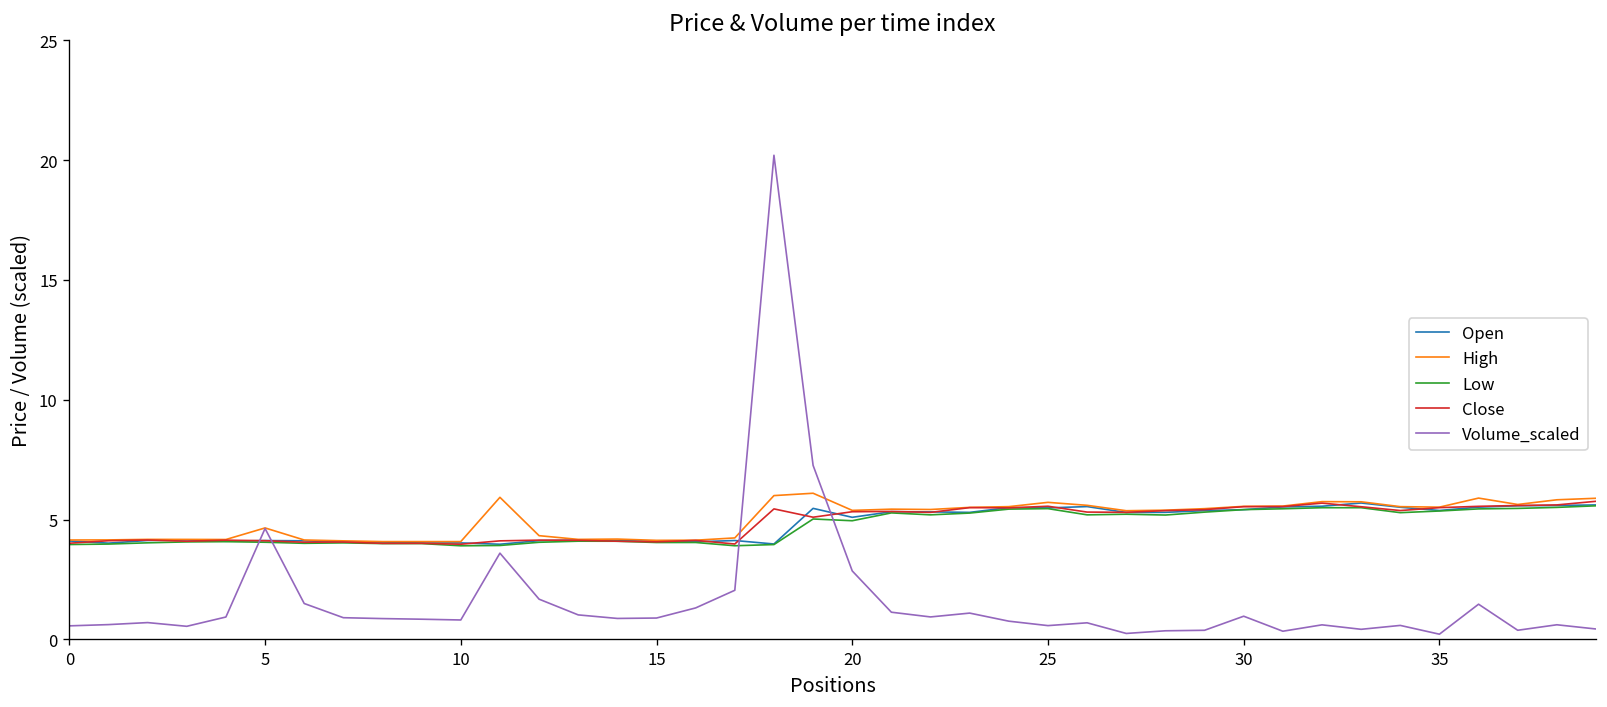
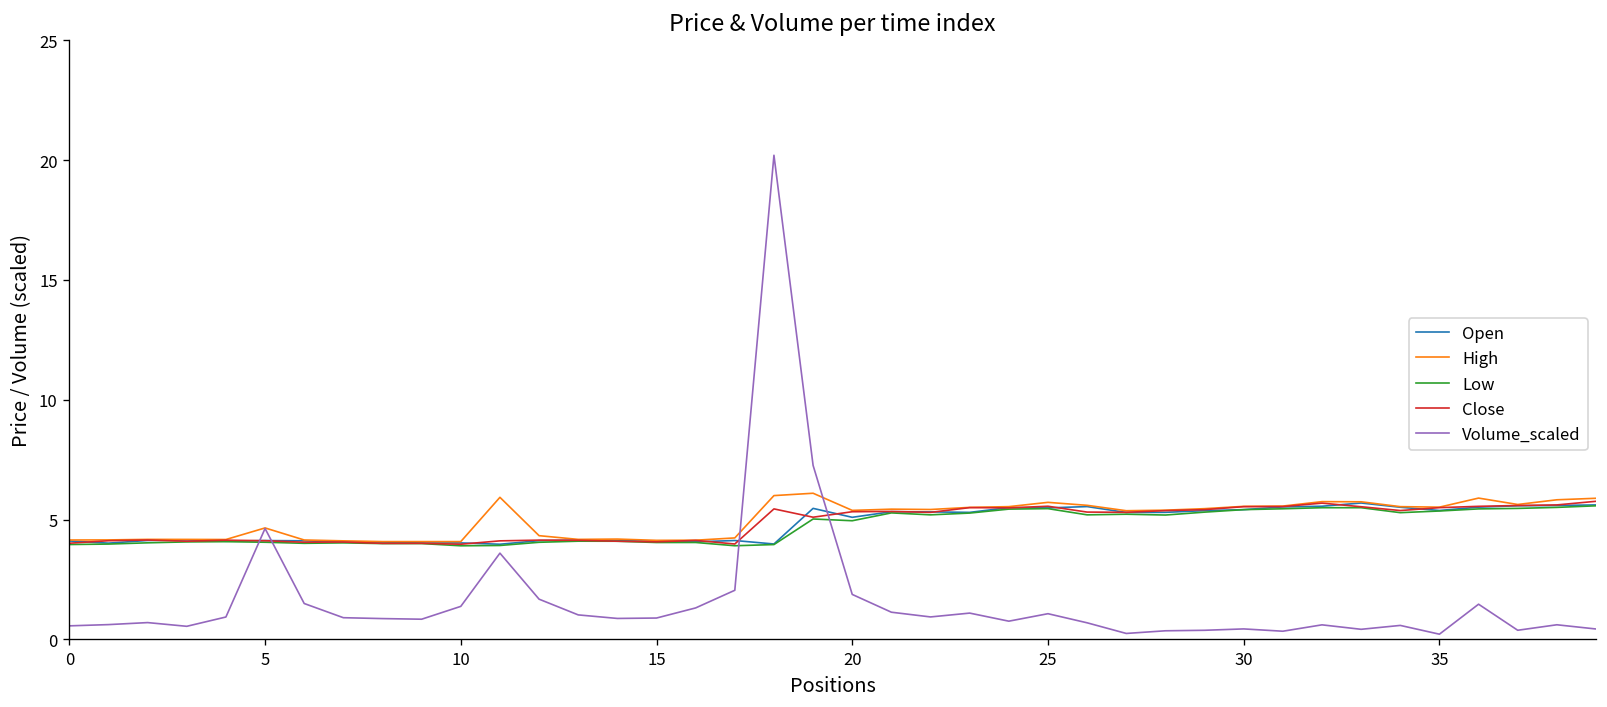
  {
    "Open": {
      "20": 5.1
    },
    "High": {
      "25": 5.7
    },
    "Low": {
      "20": 5.0
    },
    "Volume_scaled": {
      "0": 0.6,
-     "10": 0.8,
+     "10": 1.4,
      "15": 0.9,
-     "20": 2.9,
-     "25": 0.6,
-     "30": 1.0,
+     "20": 1.9,
+     "25": 1.1,
+     "30": 0.4,
      "35": 0.2
    }
  }
